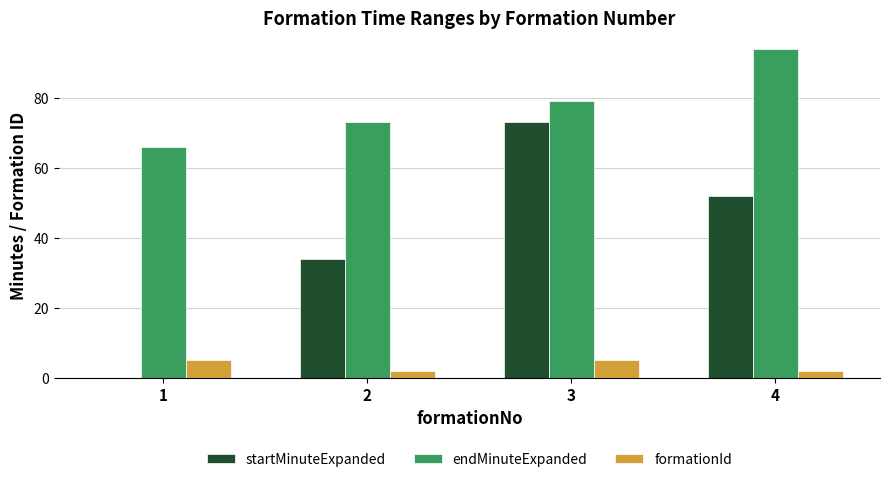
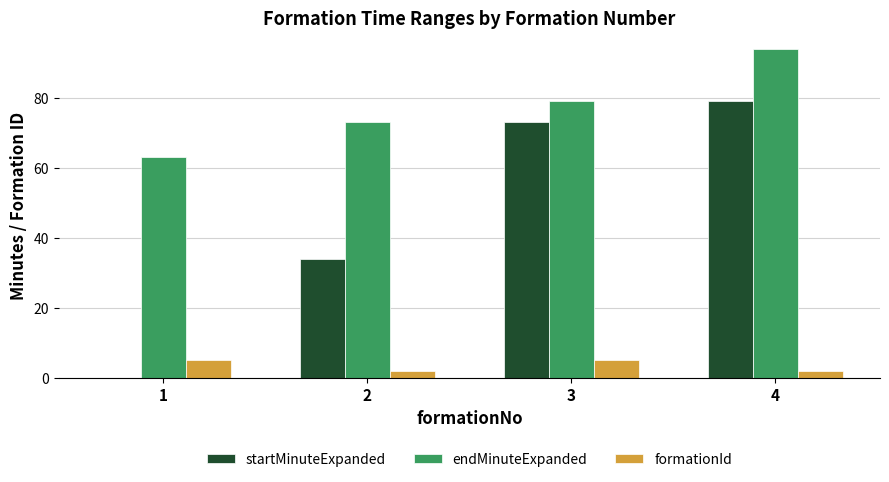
  {
    "startMinuteExpanded": {
      "1": 0,
      "2": 34,
      "3": 73,
-     "4": 52
+     "4": 79
    },
    "endMinuteExpanded": {
-     "1": 66,
+     "1": 63,
      "2": 73,
      "3": 79,
      "4": 94
    },
    "formationId": {
      "1": 5,
      "2": 2,
      "3": 5,
      "4": 2
    }
  }
